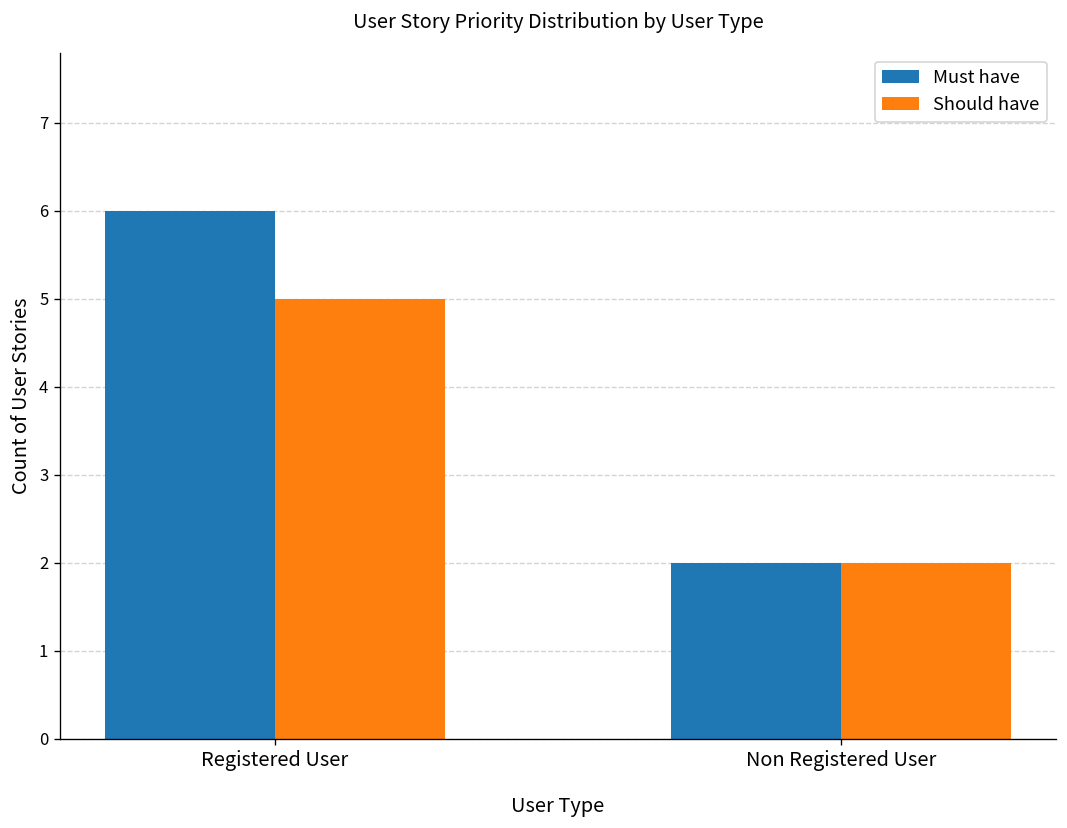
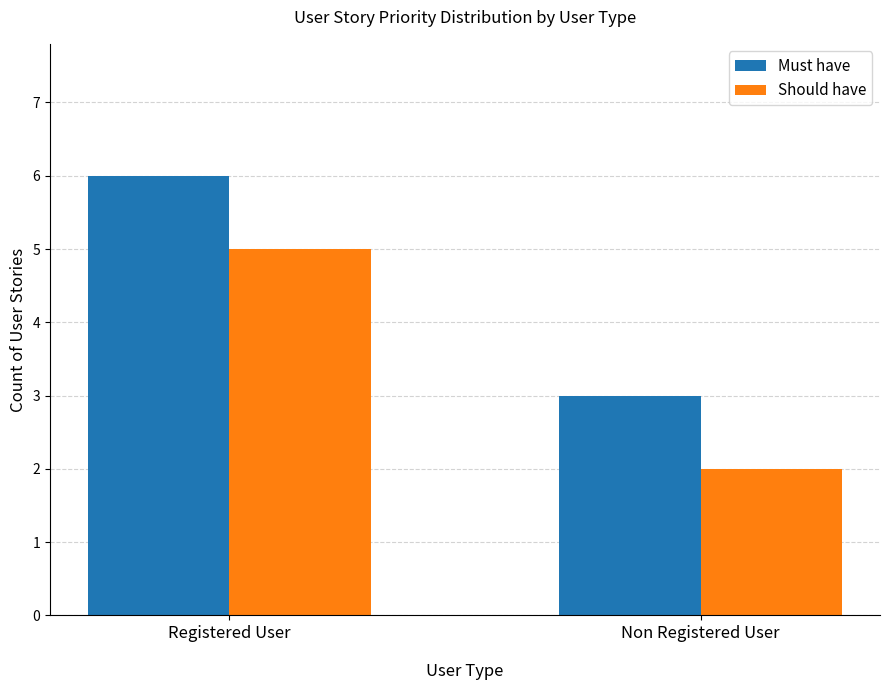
  {
    "Must have": {
      "Registered User": 6,
-     "Non Registered User": 2
+     "Non Registered User": 3
    },
    "Should have": {
      "Registered User": 5,
      "Non Registered User": 2
    }
  }
